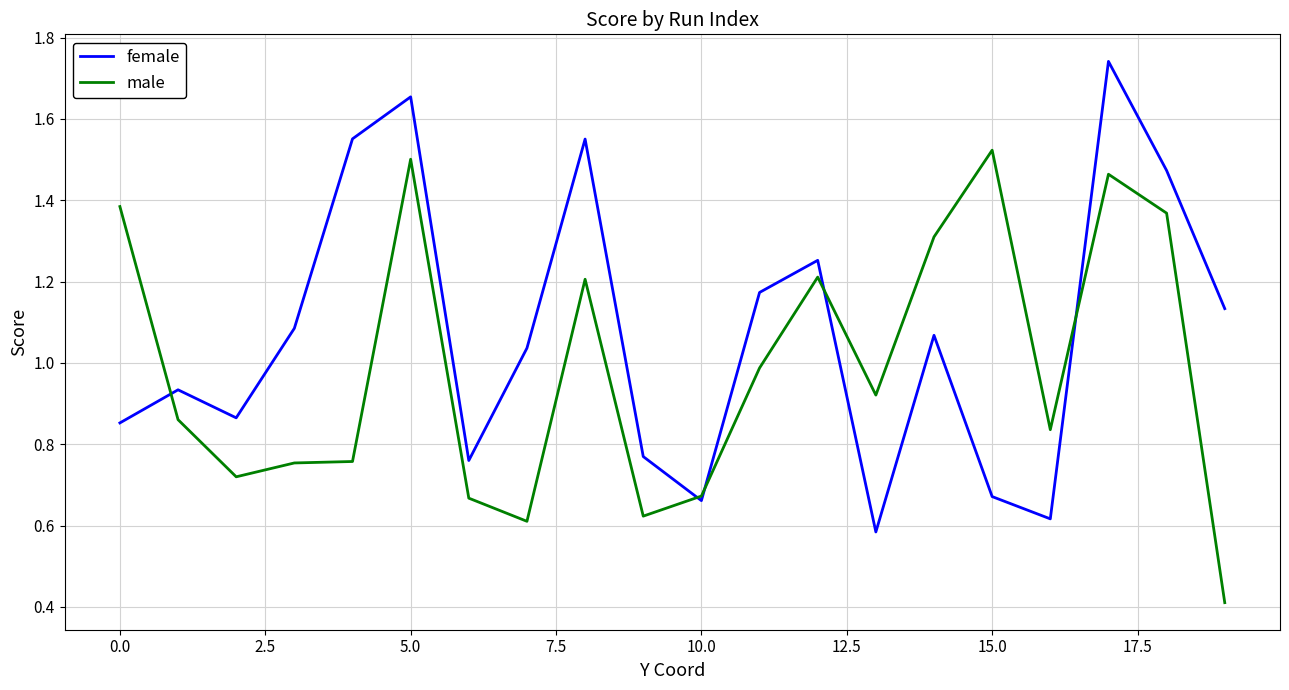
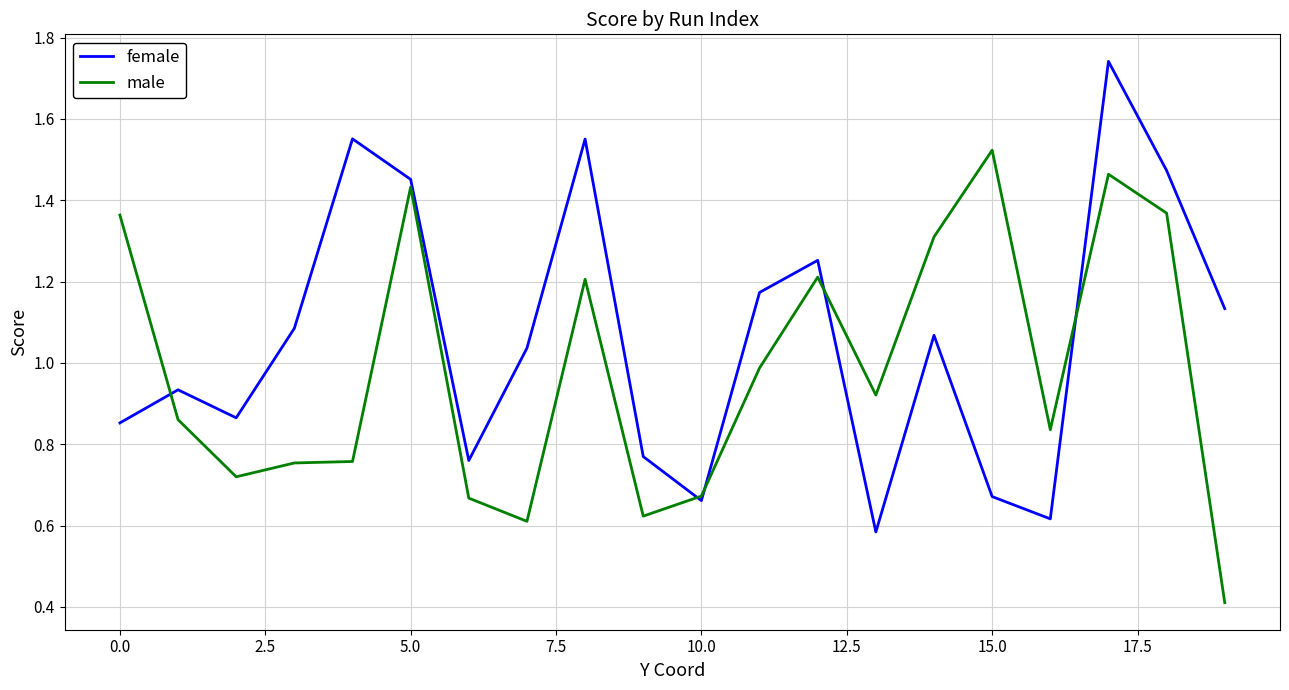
  {
    "female": {
      "0.0": 0.85,
-     "5.0": 1.65,
+     "5.0": 1.45,
      "10.0": 0.66,
      "15.0": 0.67
    },
    "male": {
-     "0.0": 1.38,
-     "5.0": 1.50,
+     "0.0": 1.36,
+     "5.0": 1.43,
      "10.0": 0.67,
      "15.0": 1.52
    }
  }
